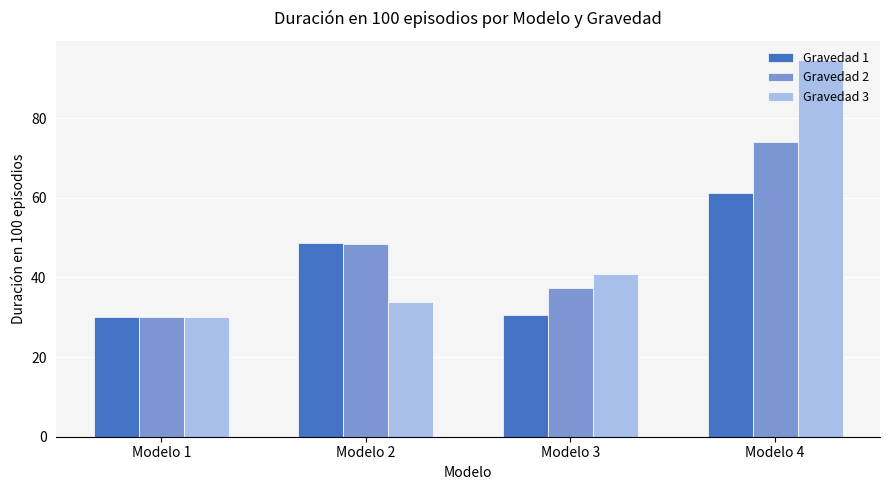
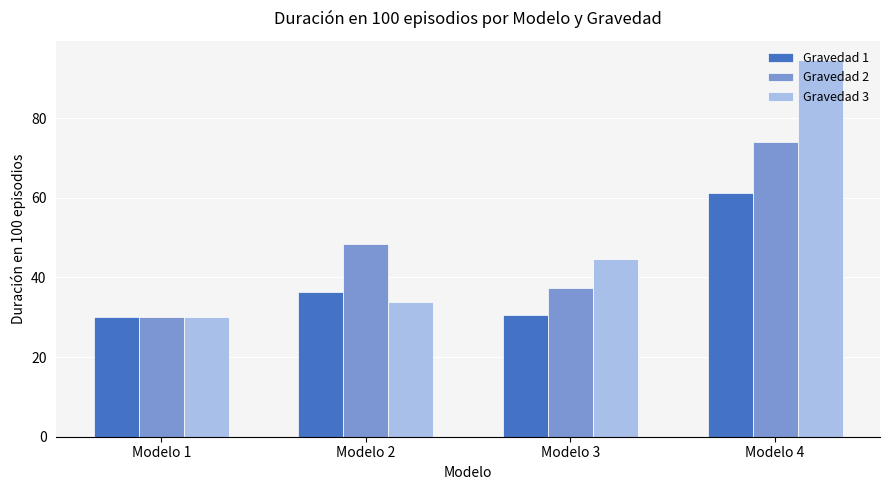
  {
    "Gravedad 1": {
      "Modelo 1": 30,
-     "Modelo 2": 49,
+     "Modelo 2": 36,
      "Modelo 3": 30,
      "Modelo 4": 61
    },
    "Gravedad 2": {
      "Modelo 1": 30,
      "Modelo 2": 48,
      "Modelo 3": 37,
      "Modelo 4": 74
    },
    "Gravedad 3": {
      "Modelo 1": 30,
      "Modelo 2": 34,
-     "Modelo 3": 41,
+     "Modelo 3": 45,
      "Modelo 4": 95
    }
  }
